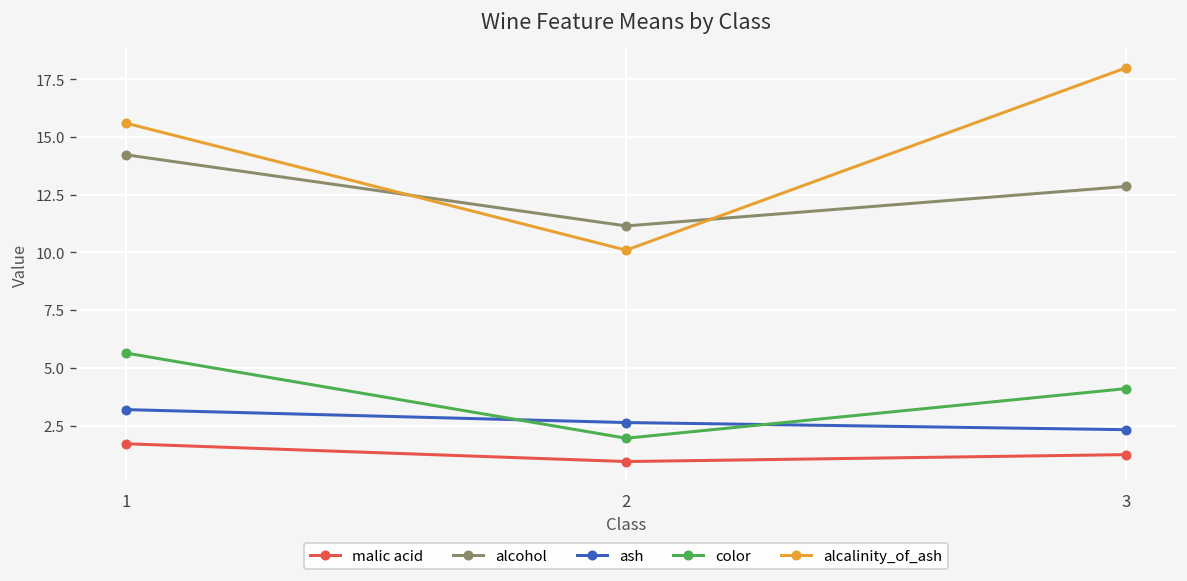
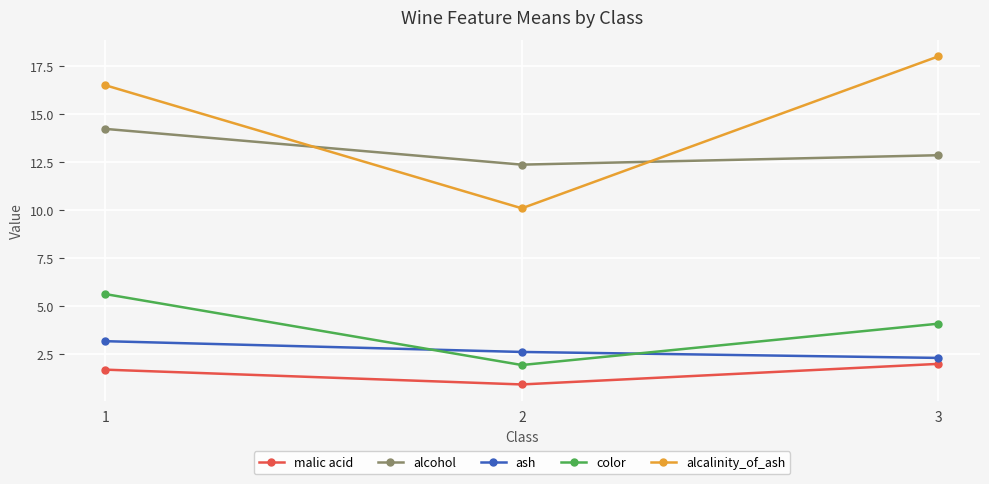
  {
    "malic acid": {
      "1": 1.7,
      "2": 0.9,
-     "3": 1.2
+     "3": 2.0
    },
    "alcohol": {
      "1": 14.2,
-     "2": 11.2,
+     "2": 12.4,
      "3": 12.9
    },
    "ash": {
      "1": 3.2,
      "2": 2.6,
      "3": 2.3
    },
    "color": {
      "1": 5.6,
      "2": 2.0,
      "3": 4.1
    },
    "alcalinity_of_ash": {
-     "1": 15.6,
+     "1": 16.5,
      "2": 10.1,
      "3": 18.0
    }
  }
